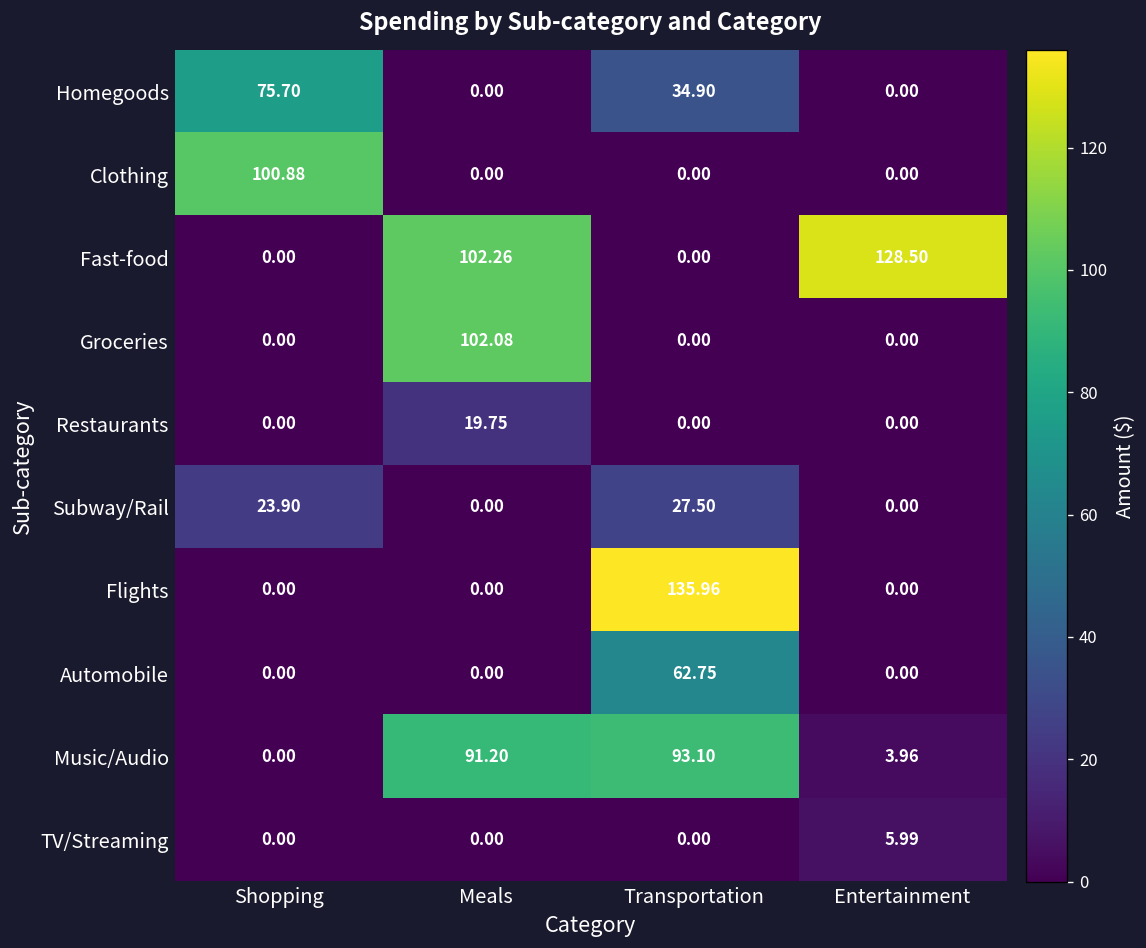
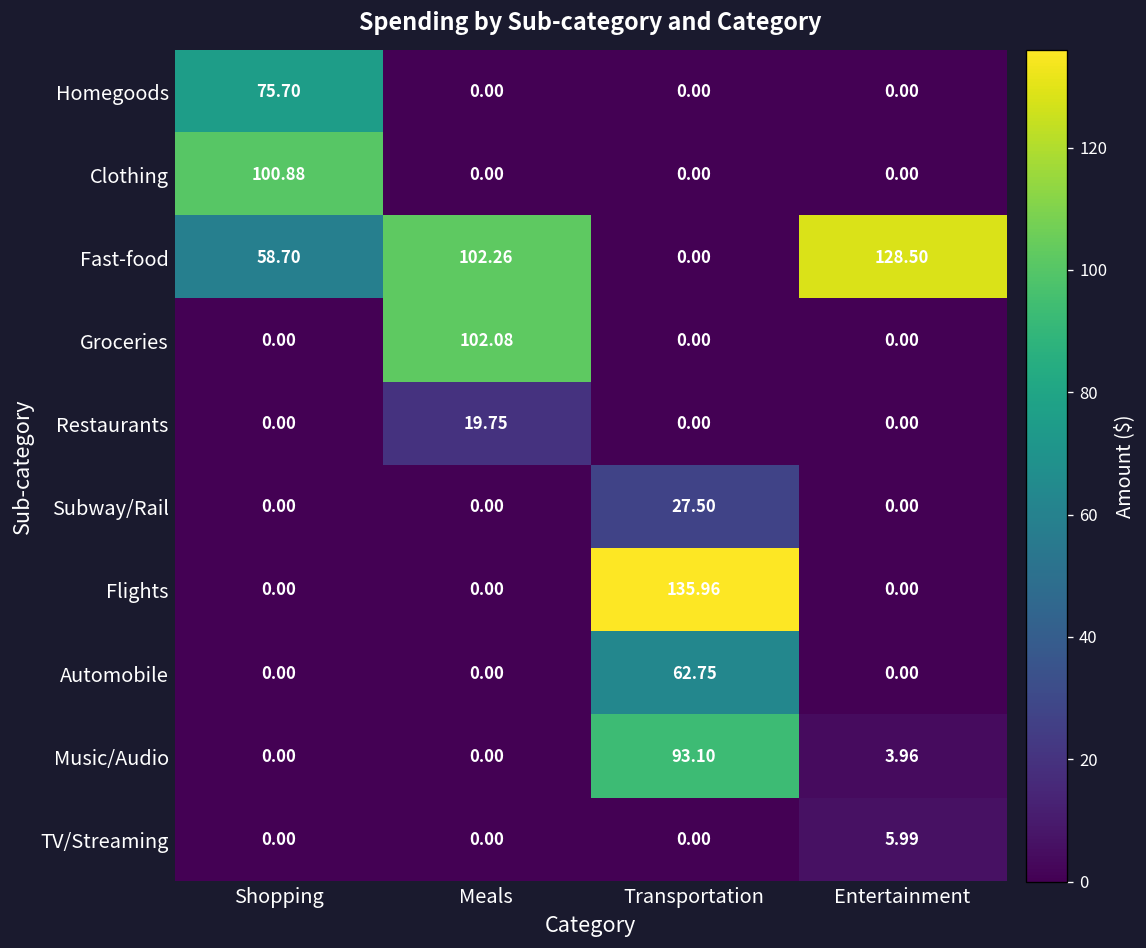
  {
    "Homegoods": {
      "Shopping": 75.70,
      "Meals": 0.00,
-     "Transportation": 34.90,
+     "Transportation": 0.00,
      "Entertainment": 0.00
    },
    "Clothing": {
      "Shopping": 100.88,
      "Meals": 0.00,
      "Transportation": 0.00,
      "Entertainment": 0.00
    },
    "Fast-food": {
-     "Shopping": 0.00,
+     "Shopping": 58.70,
      "Meals": 102.26,
      "Transportation": 0.00,
      "Entertainment": 128.50
    },
    "Groceries": {
      "Shopping": 0.00,
      "Meals": 102.08,
      "Transportation": 0.00,
      "Entertainment": 0.00
    },
    "Restaurants": {
      "Shopping": 0.00,
      "Meals": 19.75,
      "Transportation": 0.00,
      "Entertainment": 0.00
    },
    "Subway/Rail": {
-     "Shopping": 23.90,
+     "Shopping": 0.00,
      "Meals": 0.00,
      "Transportation": 27.50,
      "Entertainment": 0.00
    },
    "Flights": {
      "Shopping": 0.00,
      "Meals": 0.00,
      "Transportation": 135.96,
      "Entertainment": 0.00
    },
    "Automobile": {
      "Shopping": 0.00,
      "Meals": 0.00,
      "Transportation": 62.75,
      "Entertainment": 0.00
    },
    "Music/Audio": {
      "Shopping": 0.00,
-     "Meals": 91.20,
+     "Meals": 0.00,
      "Transportation": 93.10,
      "Entertainment": 3.96
    },
    "TV/Streaming": {
      "Shopping": 0.00,
      "Meals": 0.00,
      "Transportation": 0.00,
      "Entertainment": 5.99
    }
  }
